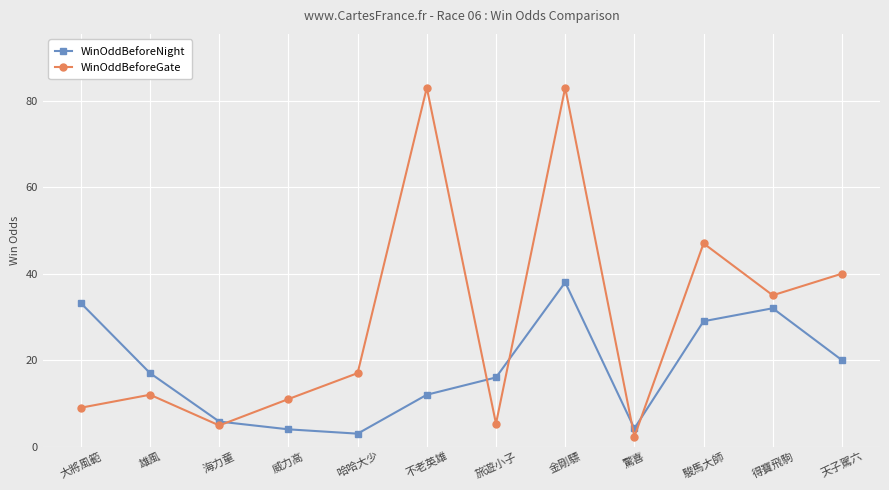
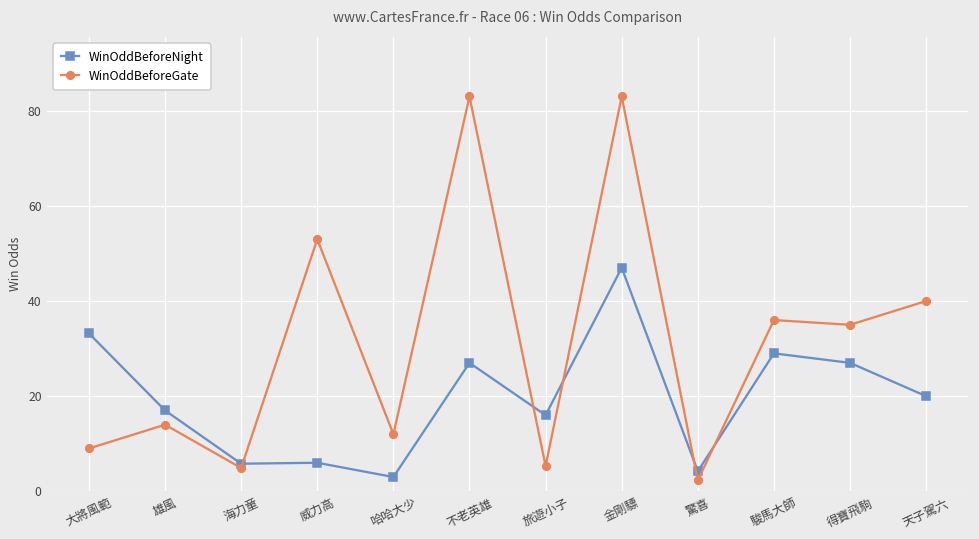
  {
    "WinOddBeforeNight": {
      "大將風範": 33,
      "雄風": 17,
      "海力童": 6,
-     "威力高": 4,
+     "威力高": 6,
      "哈哈大少": 3,
-     "不老英雄": 12,
+     "不老英雄": 27,
      "旅遊小子": 16,
-     "金剛驃": 38,
+     "金剛驃": 47,
      "驚喜": 4,
      "駿馬大師": 29,
-     "得寶飛駒": 32,
+     "得寶飛駒": 27,
      "天子駕六": 20
    },
    "WinOddBeforeGate": {
      "大將風範": 9,
-     "雄風": 12,
+     "雄風": 14,
      "海力童": 5,
-     "威力高": 11,
-     "哈哈大少": 17,
+     "威力高": 53,
+     "哈哈大少": 12,
      "不老英雄": 83,
      "旅遊小子": 5,
      "金剛驃": 83,
      "驚喜": 2,
-     "駿馬大師": 47,
+     "駿馬大師": 36,
      "得寶飛駒": 35,
      "天子駕六": 40
    }
  }
